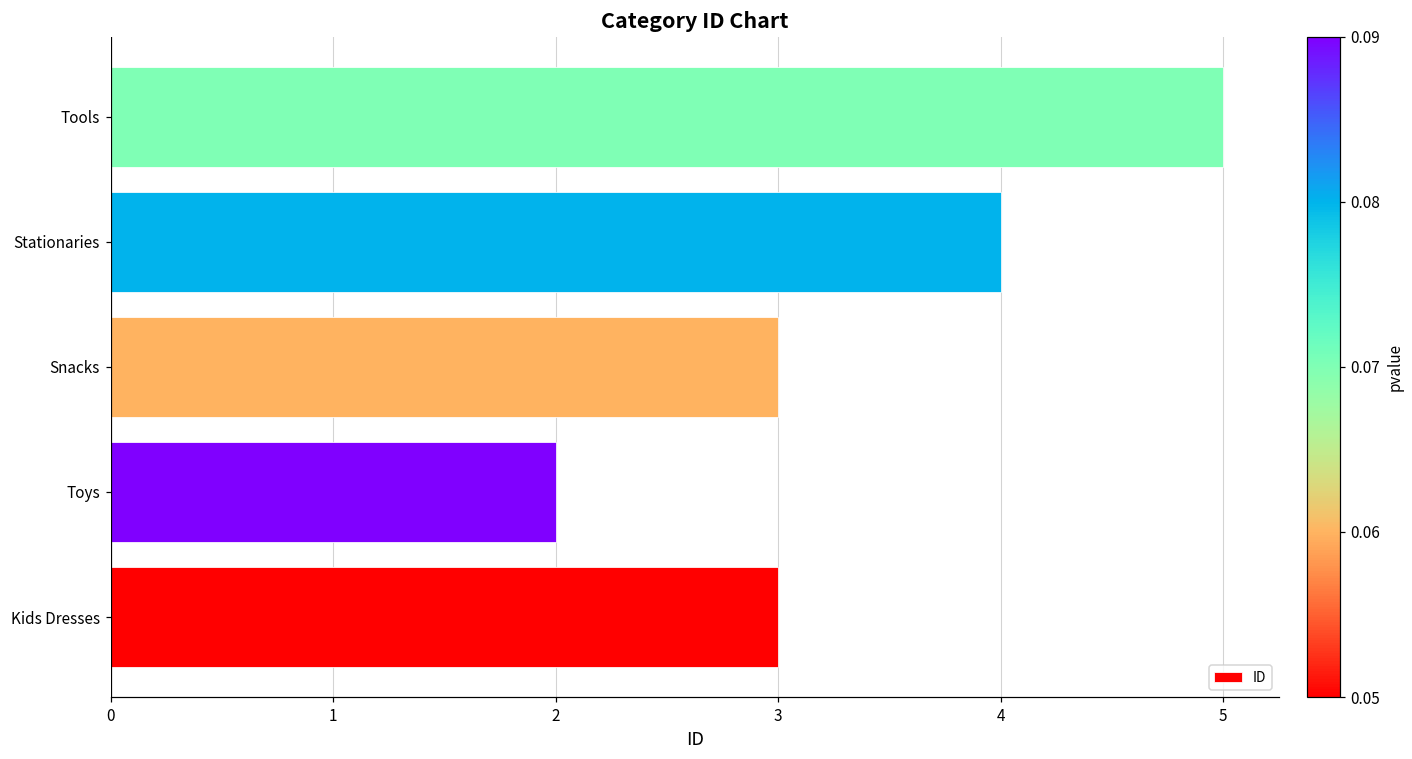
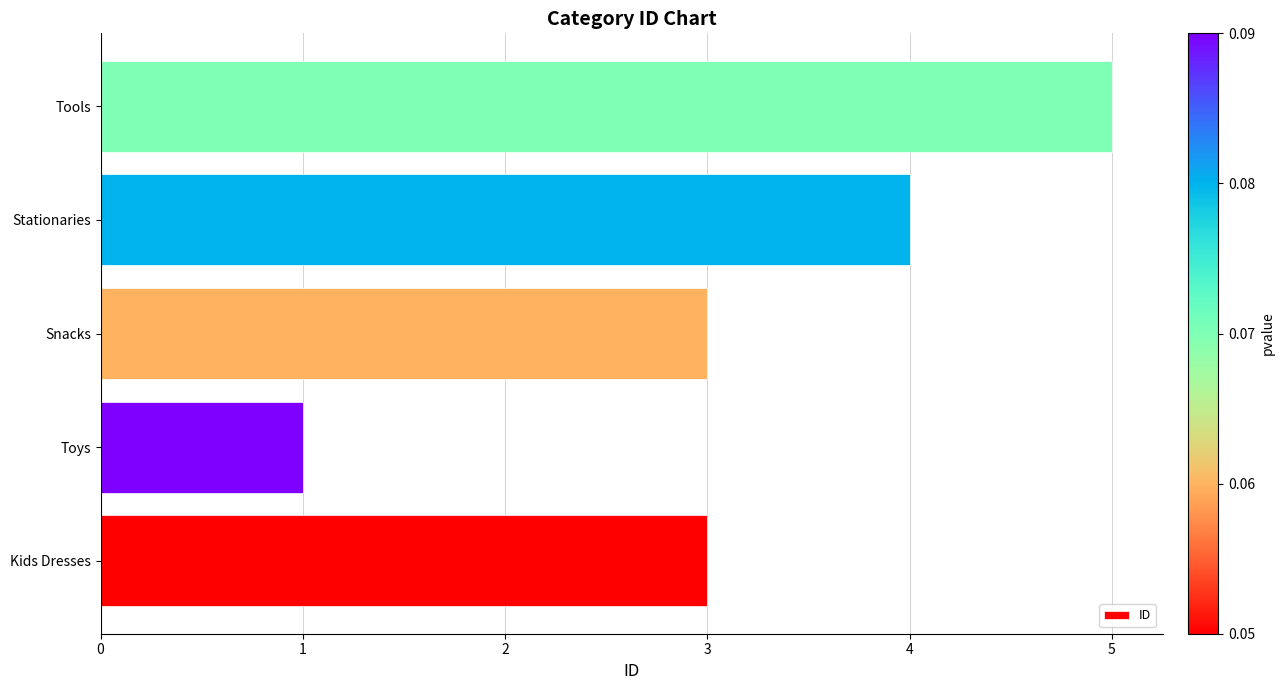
  {
    "Tools": 5,
    "Stationaries": 4,
    "Snacks": 3,
-   "Toys": 2,
+   "Toys": 1,
    "Kids Dresses": 3
  }
